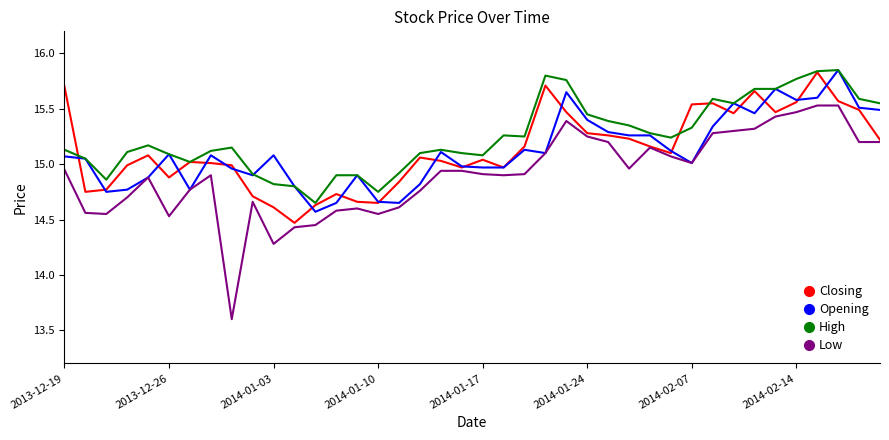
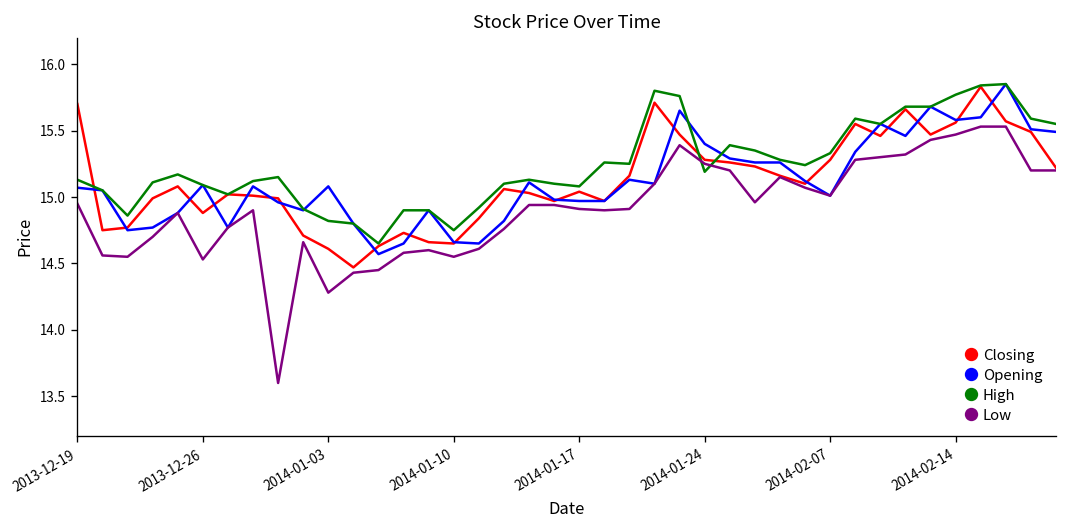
  {
    "Closing": {
      "2013-12-19": 15.70,
      "2013-12-26": 14.88,
      "2014-01-03": 14.61,
      "2014-01-17": 15.04,
      "2014-01-24": 15.28,
-     "2014-02-07": 15.54
+     "2014-02-07": 15.28
    },
    "Opening": {
      "2013-12-19": 15.07,
      "2014-01-03": 15.08,
      "2014-01-17": 14.97,
      "2014-01-24": 15.40
    },
    "High": {
      "2013-12-19": 15.13,
      "2014-01-03": 14.82,
      "2014-01-10": 14.75,
      "2014-01-17": 15.08,
-     "2014-01-24": 15.45,
+     "2014-01-24": 15.19,
      "2014-02-07": 15.33,
      "2014-02-14": 15.77
    },
    "Low": {
      "2013-12-19": 14.95,
      "2013-12-26": 14.53,
      "2014-01-03": 14.28,
      "2014-01-10": 14.55,
      "2014-01-17": 14.91,
      "2014-01-24": 15.25,
      "2014-02-14": 15.47
    }
  }
